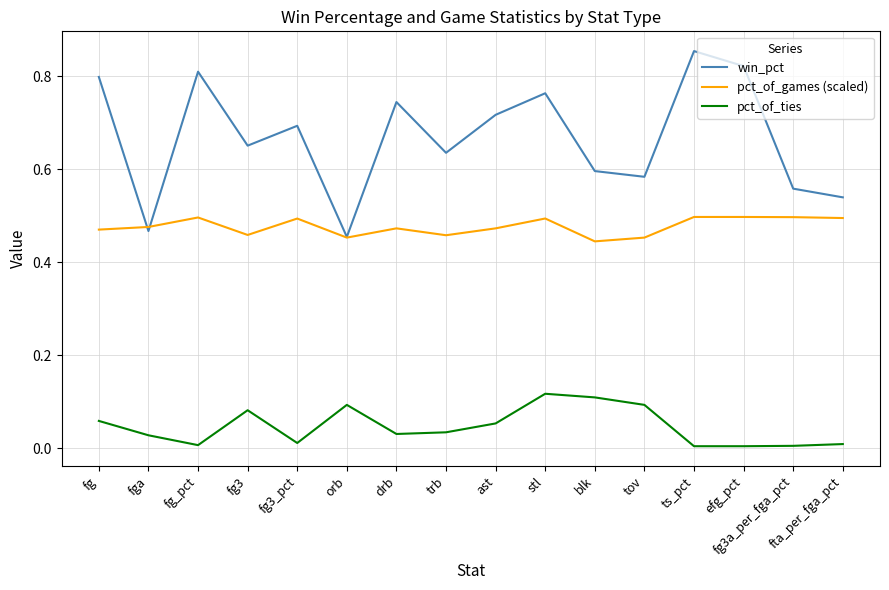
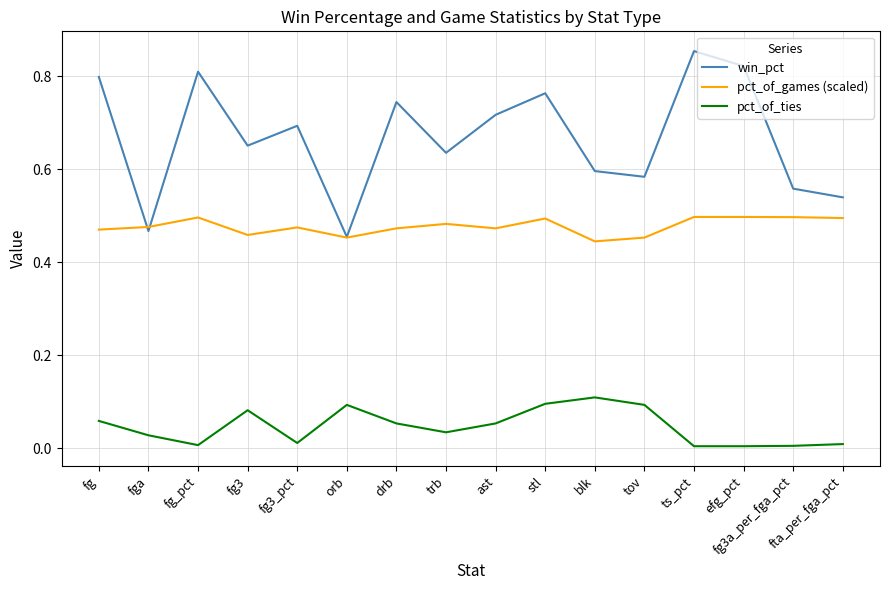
  {
    "win_pct": {
      "fg": 0.80,
      "fga": 0.47,
      "fg_pct": 0.81,
      "fg3": 0.65,
      "fg3_pct": 0.69,
      "drb": 0.74,
      "trb": 0.64,
      "ast": 0.72,
      "stl": 0.76,
      "blk": 0.60,
      "tov": 0.58,
      "ts_pct": 0.85,
      "fg3a_per_fga_pct": 0.56,
      "fta_per_fga_pct": 0.54
    },
    "pct_of_games (scaled)": {
      "fg": 0.47,
      "fga": 0.48,
      "fg_pct": 0.50,
      "fg3": 0.46,
-     "fg3_pct": 0.49,
+     "fg3_pct": 0.48,
      "drb": 0.47,
-     "trb": 0.46,
+     "trb": 0.48,
      "ast": 0.47,
      "stl": 0.49,
      "blk": 0.45,
      "tov": 0.45,
      "ts_pct": 0.50,
      "efg_pct": 0.50,
      "fg3a_per_fga_pct": 0.50,
      "fta_per_fga_pct": 0.50
    },
    "pct_of_ties": {
      "fg": 0.06,
      "fga": 0.03,
      "fg_pct": 0.01,
      "fg3": 0.08,
      "fg3_pct": 0.01,
      "orb": 0.09,
-     "drb": 0.03,
+     "drb": 0.05,
      "trb": 0.03,
      "ast": 0.05,
-     "stl": 0.12,
+     "stl": 0.10,
      "blk": 0.11,
      "tov": 0.09,
      "ts_pct": 0.00,
      "efg_pct": 0.00,
      "fg3a_per_fga_pct": 0.01,
      "fta_per_fga_pct": 0.01
    }
  }
